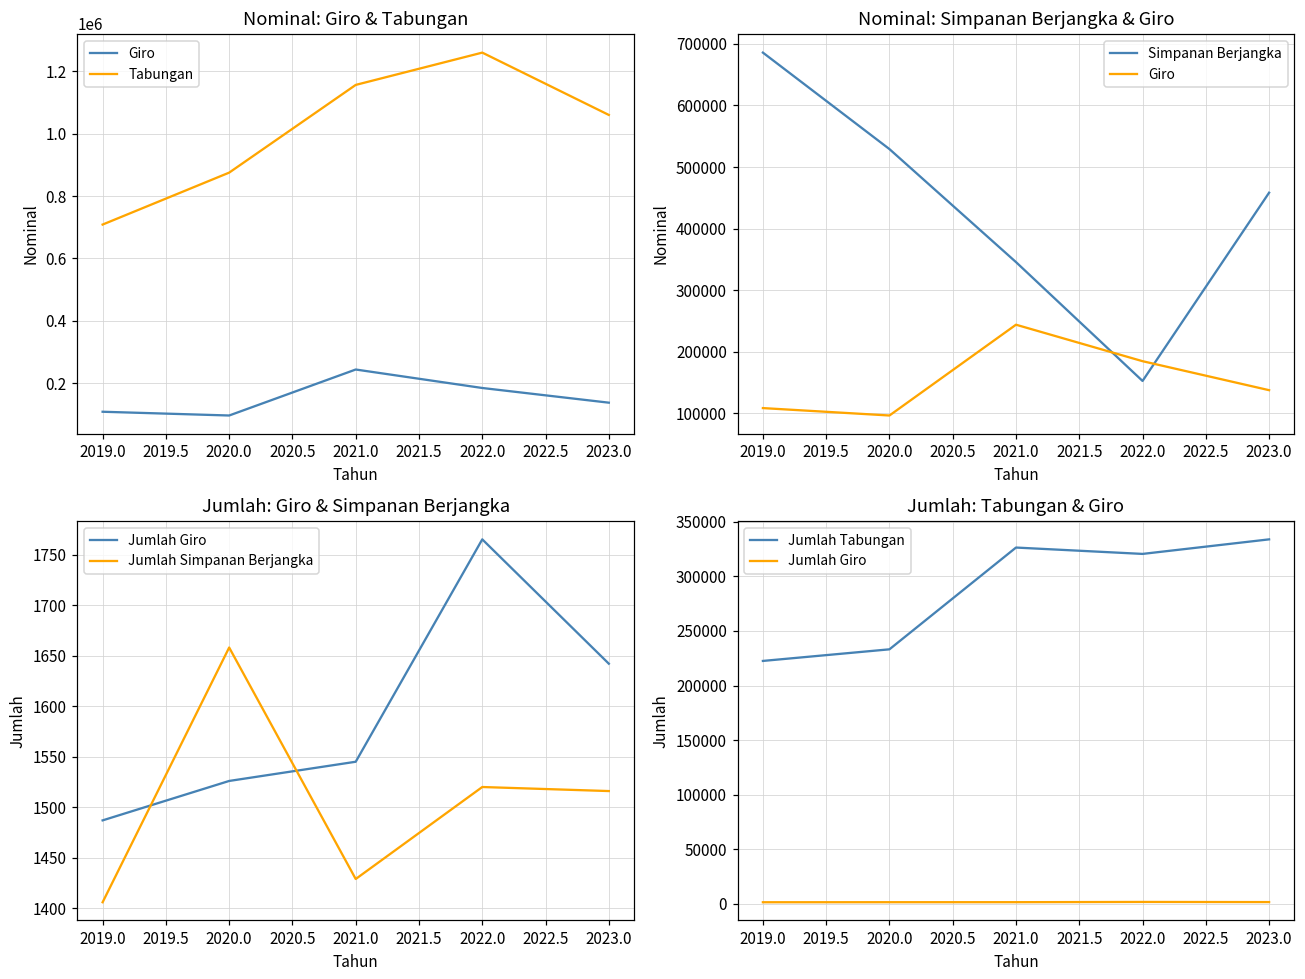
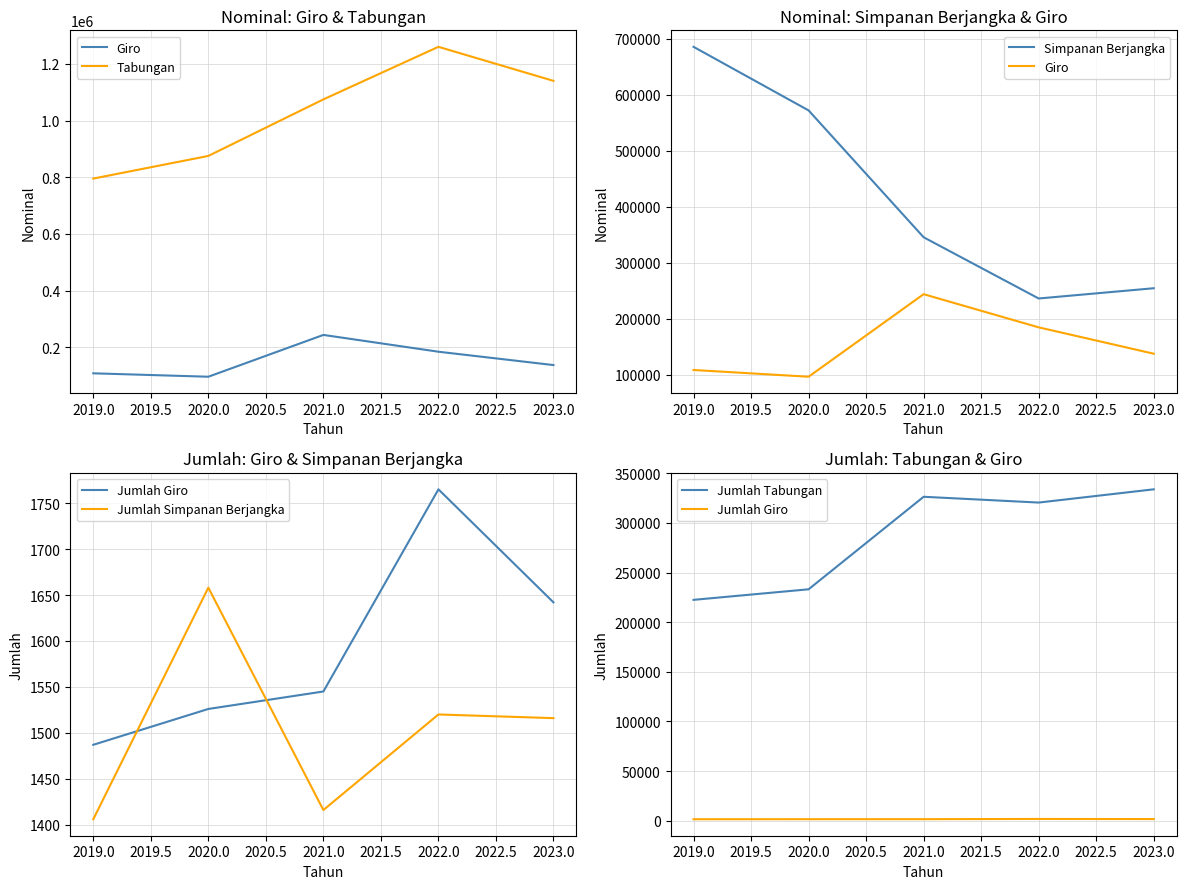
  {
    "Nominal: Giro & Tabungan": {
      "Tabungan": {
-       "2019.0": 710000,
+       "2019.0": 800000,
        "2020.0": 880000,
-       "2021.0": 1160000,
+       "2021.0": 1070000,
        "2022.0": 1260000,
-       "2023.0": 1060000
+       "2023.0": 1140000
      }
    },
    "Nominal: Simpanan Berjangka & Giro": {
      "Simpanan Berjangka": {
        "2019.0": 690000,
-       "2020.0": 530000,
+       "2020.0": 570000,
        "2021.0": 350000,
-       "2022.0": 150000,
-       "2023.0": 460000
+       "2022.0": 240000,
+       "2023.0": 250000
      },
      "Giro": {
        "2019.0": 110000,
        "2020.0": 100000,
        "2021.0": 240000,
        "2022.0": 180000,
        "2023.0": 140000
      }
    },
    "Jumlah: Giro & Simpanan Berjangka": {
      "Jumlah Simpanan Berjangka": {
        "2019.0": 1410,
        "2020.0": 1660,
-       "2021.0": 1430,
+       "2021.0": 1420,
        "2022.0": 1520,
        "2023.0": 1520
      }
    },
    "Jumlah: Tabungan & Giro": {
      "Jumlah Tabungan": {
        "2019.0": 220000,
        "2020.0": 230000,
        "2021.0": 330000,
        "2022.0": 320000,
        "2023.0": 330000
      },
      "Jumlah Giro": {
        "2019.0": 0,
        "2020.0": 0,
        "2021.0": 0,
        "2022.0": 0,
        "2023.0": 0
      }
    }
  }
